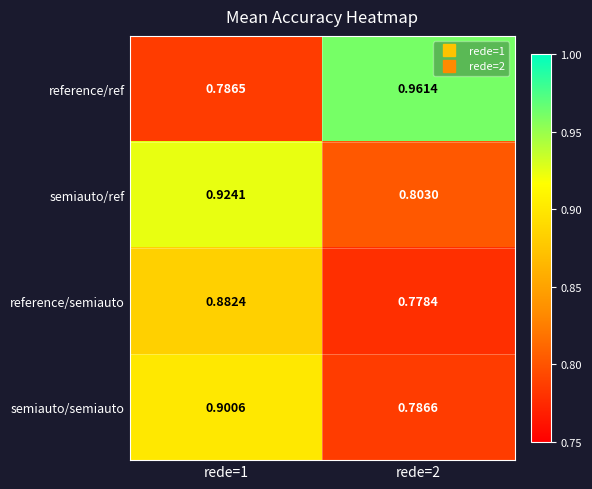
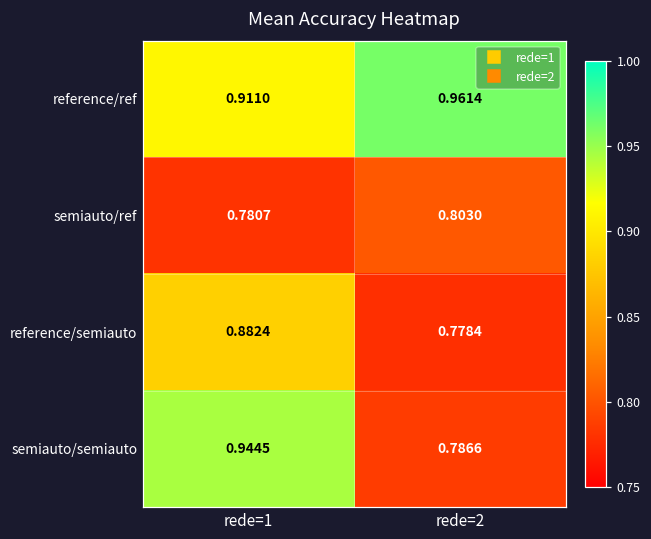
  {
    "reference/ref": {
-     "rede=1": 0.7865,
+     "rede=1": 0.9110,
      "rede=2": 0.9614
    },
    "semiauto/ref": {
-     "rede=1": 0.9241,
+     "rede=1": 0.7807,
      "rede=2": 0.8030
    },
    "reference/semiauto": {
      "rede=1": 0.8824,
      "rede=2": 0.7784
    },
    "semiauto/semiauto": {
-     "rede=1": 0.9006,
+     "rede=1": 0.9445,
      "rede=2": 0.7866
    }
  }
